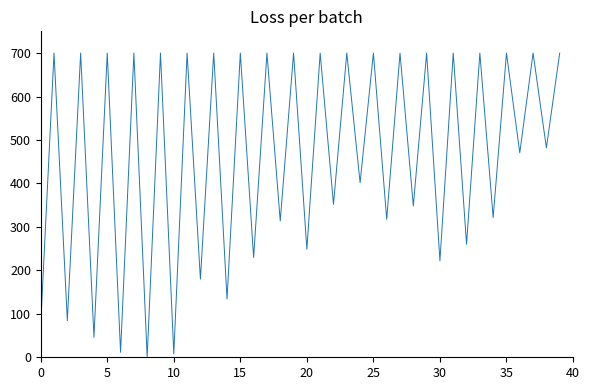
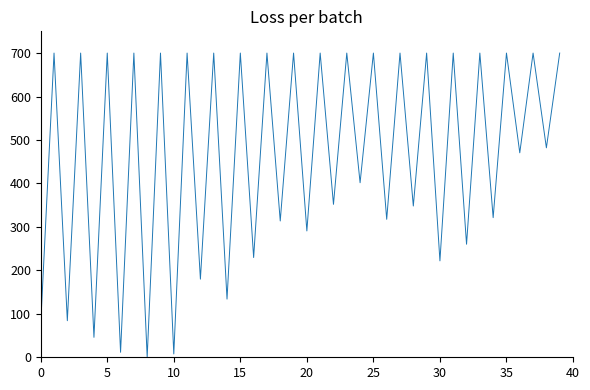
  {
    "0": 80,
    "5": 700,
    "10": 10,
    "15": 700,
-   "20": 250,
+   "20": 290,
    "25": 700,
    "30": 220,
    "35": 700
  }
